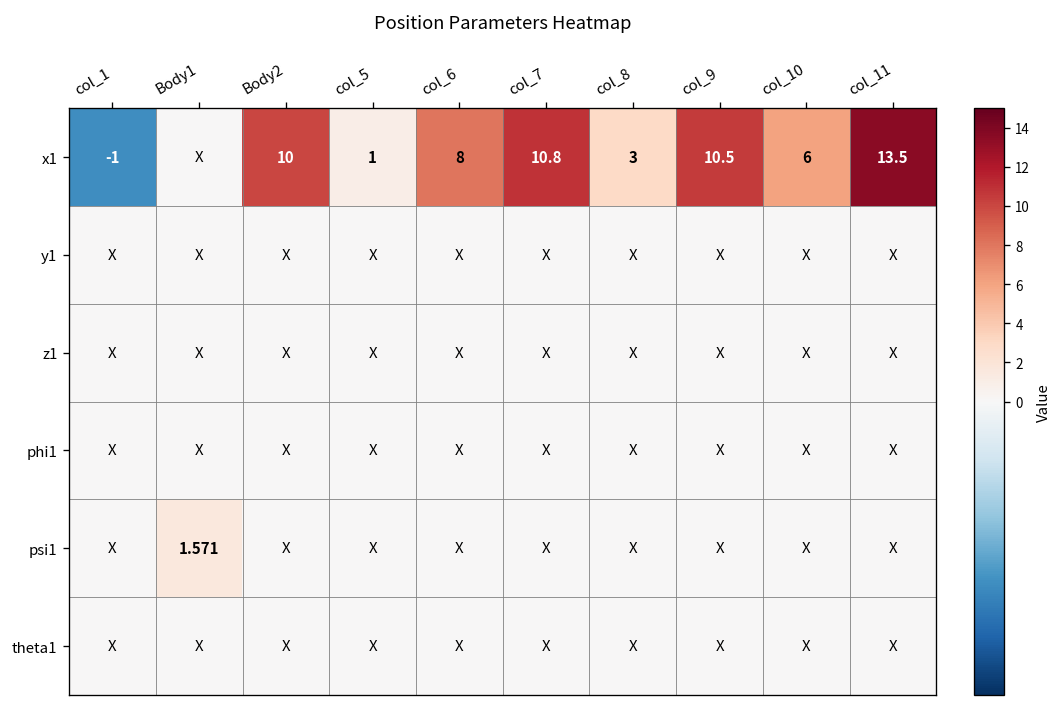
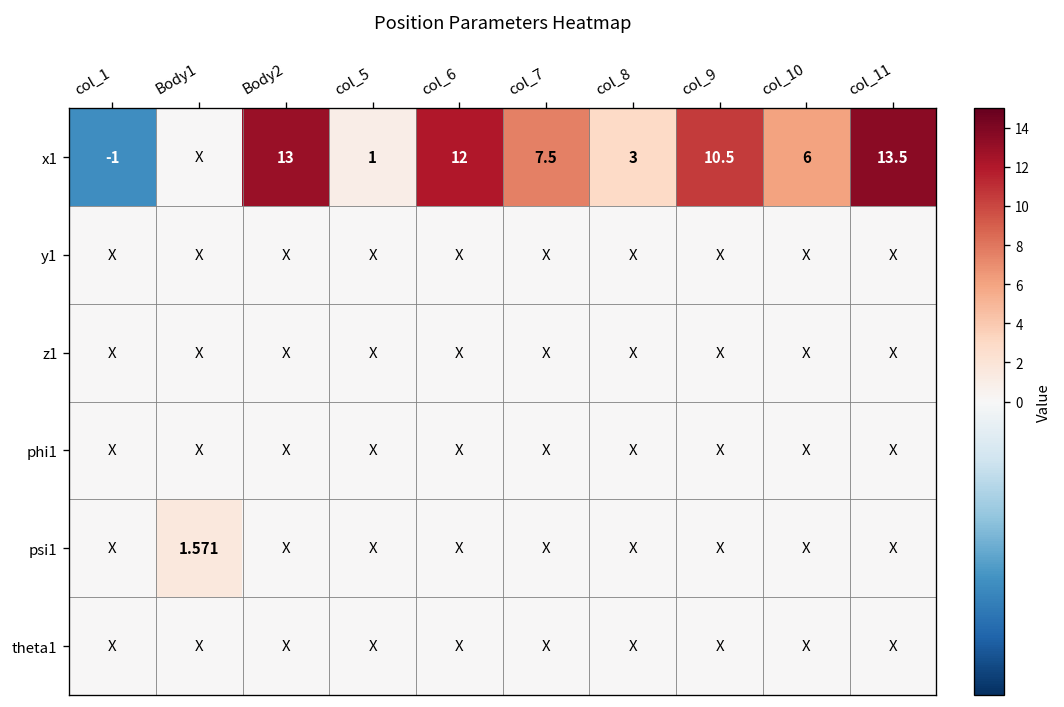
  {
    "x1": {
      "col_1": -1,
-     "Body2": 10,
+     "Body2": 13,
      "col_5": 1,
-     "col_6": 8,
-     "col_7": 10.8,
+     "col_6": 12,
+     "col_7": 7.5,
      "col_8": 3,
      "col_9": 10.5,
      "col_10": 6,
      "col_11": 13.5
    },
    "psi1": {
      "Body1": 1.571
    }
  }
